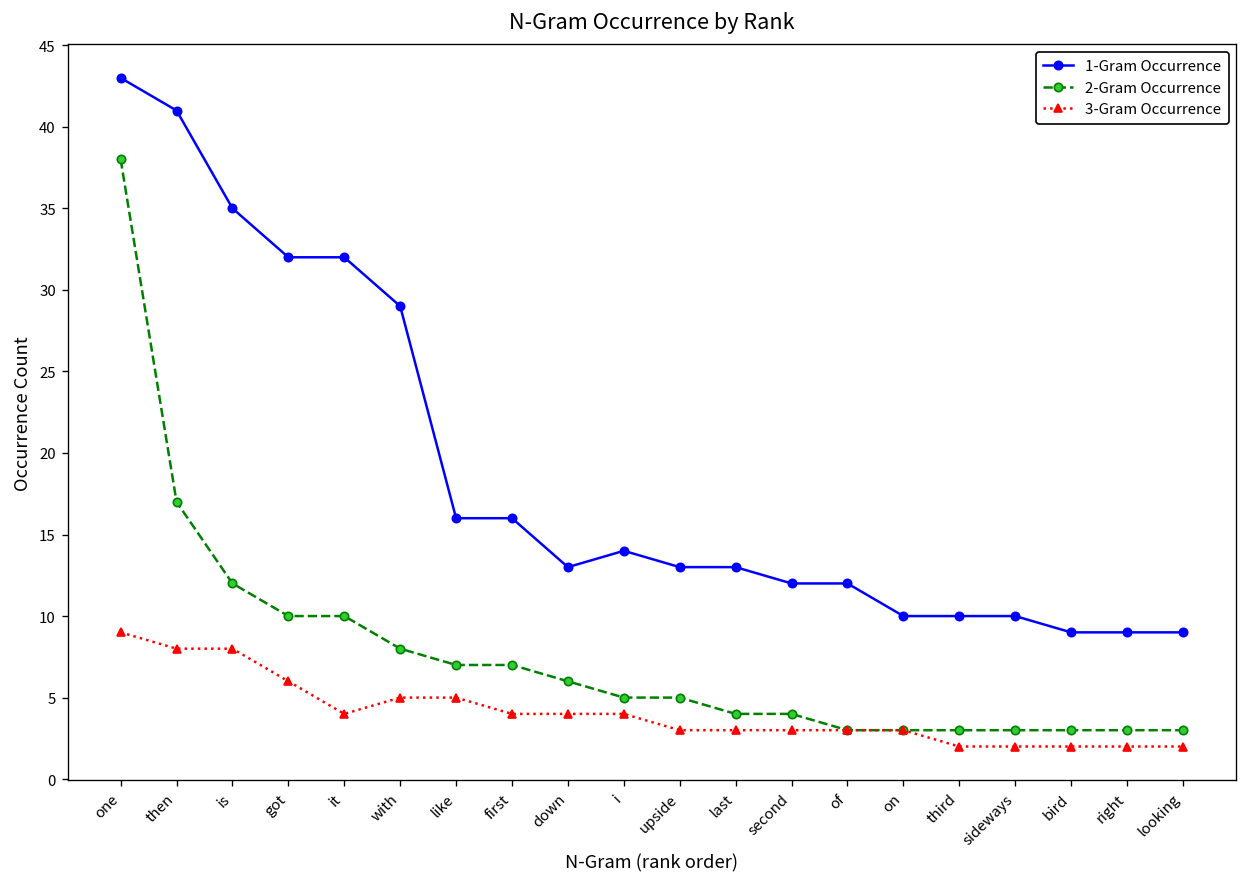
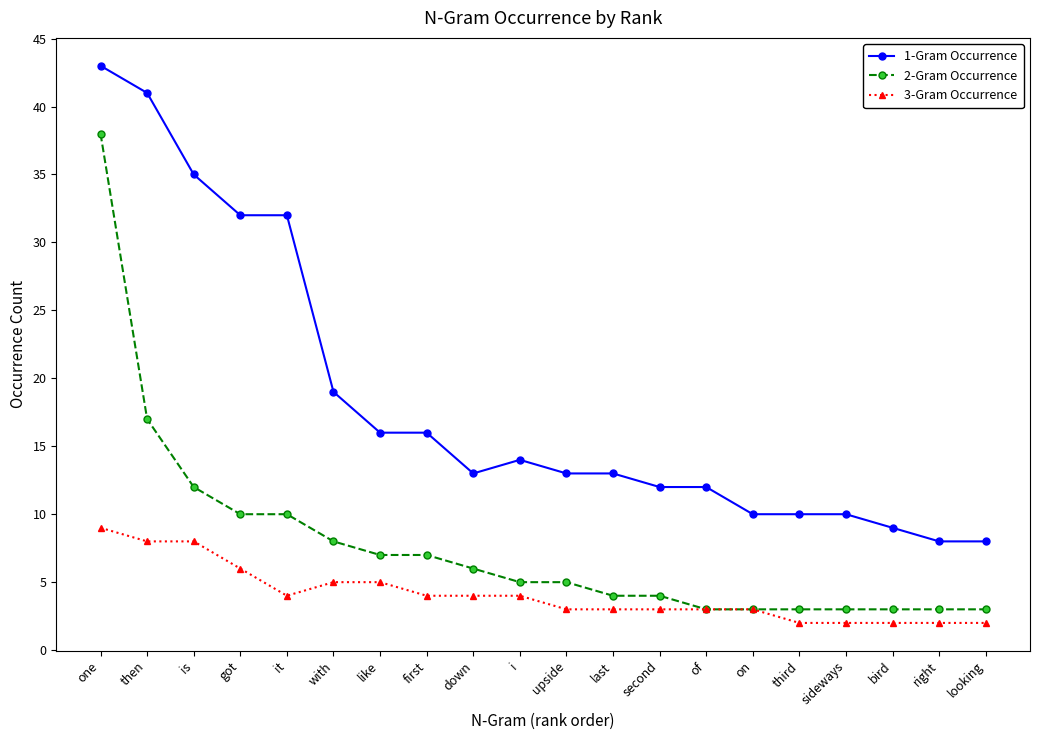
  {
    "1-Gram Occurrence": {
      "one": 43,
      "then": 41,
      "is": 35,
      "got": 32,
      "it": 32,
-     "with": 29,
+     "with": 19,
      "like": 16,
      "first": 16,
      "down": 13,
      "i": 14,
      "upside": 13,
      "last": 13,
      "second": 12,
      "of": 12,
      "on": 10,
      "third": 10,
      "sideways": 10,
      "bird": 9,
-     "right": 9,
-     "looking": 9
+     "right": 8,
+     "looking": 8
    },
    "2-Gram Occurrence": {
      "one": 38,
      "then": 17,
      "is": 12,
      "got": 10,
      "it": 10,
      "with": 8,
      "like": 7,
      "first": 7,
      "down": 6,
      "i": 5,
      "upside": 5,
      "last": 4,
      "second": 4,
      "third": 3,
      "sideways": 3,
      "bird": 3,
      "right": 3,
      "looking": 3
    },
    "3-Gram Occurrence": {
      "one": 9,
      "then": 8,
      "is": 8,
      "got": 6,
      "it": 4,
      "with": 5,
      "like": 5,
      "first": 4,
      "down": 4,
      "i": 4,
      "upside": 3,
      "last": 3,
      "second": 3,
      "third": 2,
      "sideways": 2,
      "bird": 2,
      "right": 2,
      "looking": 2
    }
  }
